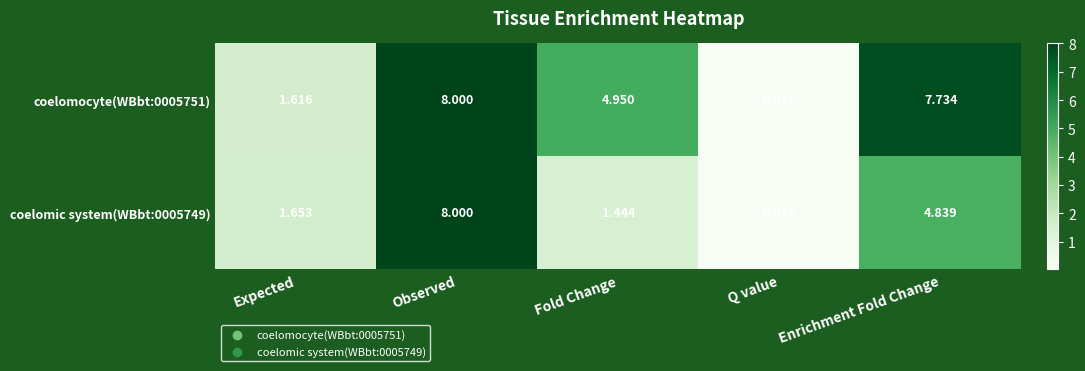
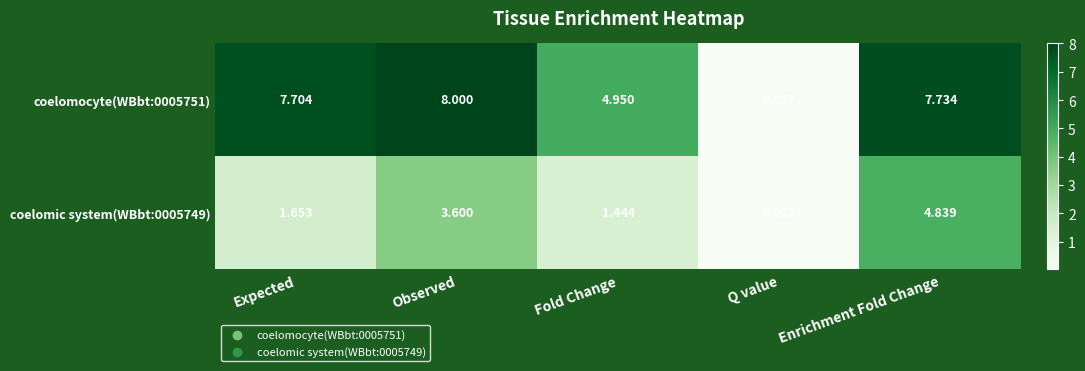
  {
    "coelomocyte(WBbt:0005751)": {
-     "Expected": 1.616,
+     "Expected": 7.704,
      "Observed": 8.000,
      "Fold Change": 4.950,
      "Enrichment Fold Change": 7.734
    },
    "coelomic system(WBbt:0005749)": {
      "Expected": 1.653,
-     "Observed": 8.000,
+     "Observed": 3.600,
      "Enrichment Fold Change": 4.839
    }
  }
